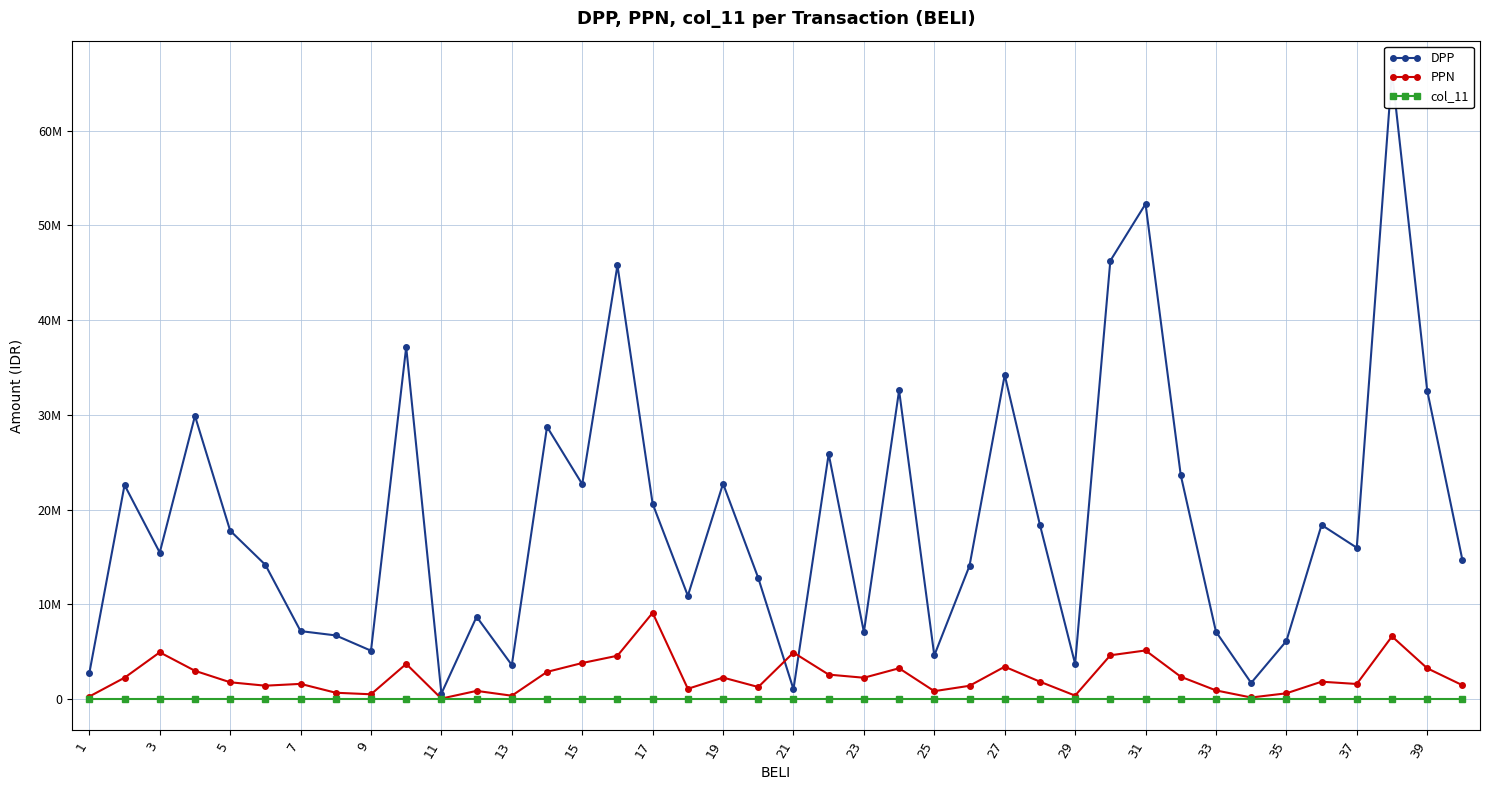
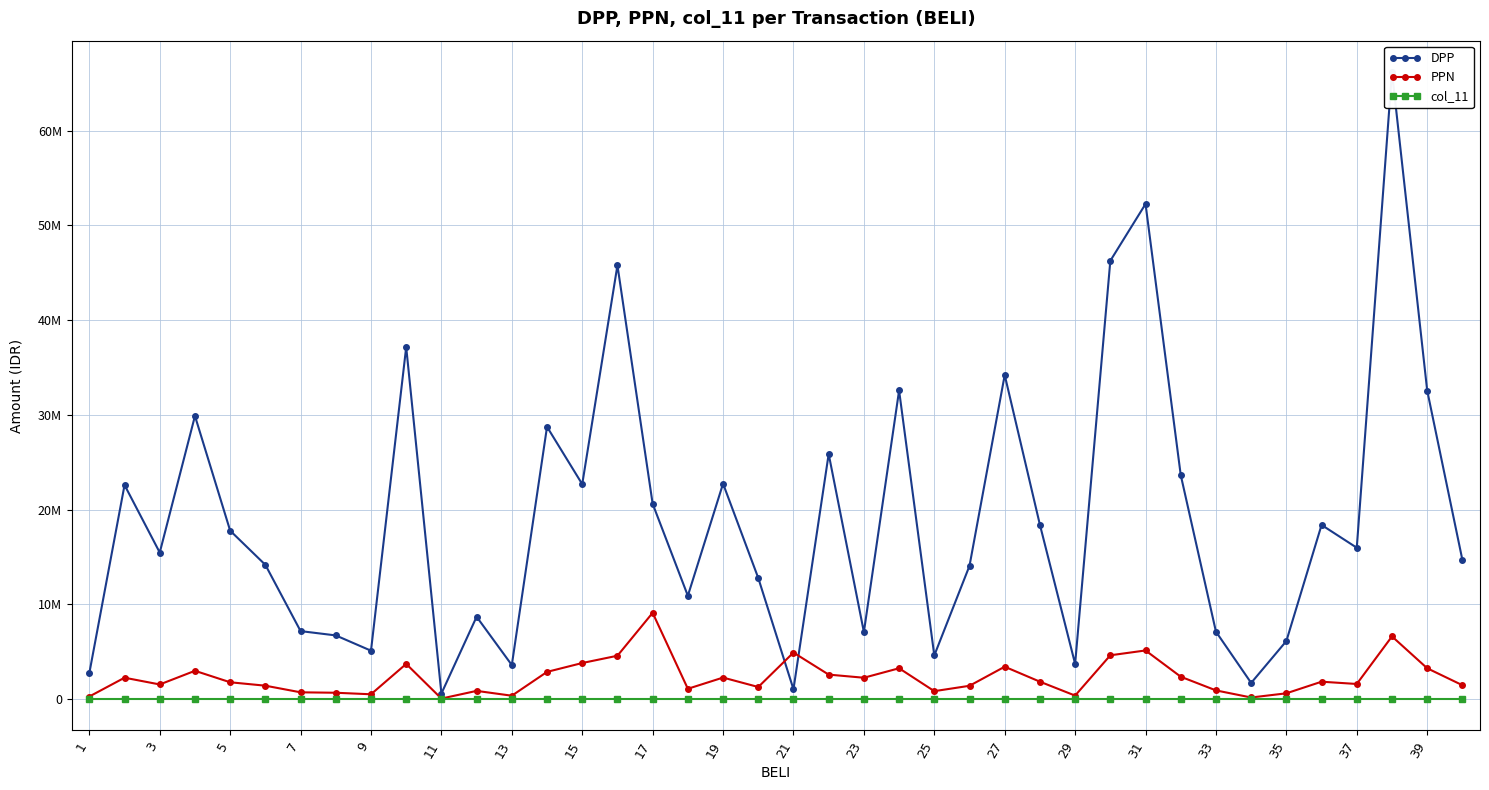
  {
    "DPP": {
      "1": 3000000,
      "3": 15000000,
      "5": 18000000,
      "7": 7000000,
      "9": 5000000,
      "11": 1000000,
      "13": 4000000,
      "15": 23000000,
      "17": 21000000,
      "19": 23000000,
      "21": 1000000,
      "23": 7000000,
      "25": 5000000,
      "27": 34000000,
      "29": 4000000,
      "31": 52000000,
      "33": 7000000,
      "35": 6000000,
      "37": 16000000,
      "39": 33000000
    },
    "PPN": {
      "1": 0,
-     "3": 5000000,
+     "3": 2000000,
      "5": 2000000,
-     "7": 2000000,
+     "7": 1000000,
      "9": 1000000,
      "13": 0,
      "15": 4000000,
      "17": 9000000,
      "19": 2000000,
      "21": 5000000,
      "23": 2000000,
      "25": 1000000,
      "27": 3000000,
      "29": 0,
      "31": 5000000,
      "33": 1000000,
      "35": 1000000,
      "37": 2000000,
      "39": 3000000
    },
    "col_11": {
      "1": 0,
      "3": 0,
      "5": 0,
      "7": 0,
      "9": 0,
      "13": 0,
      "15": 0,
      "17": 0,
      "19": 0,
      "21": 0,
      "23": 0,
      "25": 0,
      "27": 0,
      "29": 0,
      "31": 0,
      "33": 0,
      "35": 0,
      "37": 0,
      "39": 0
    }
  }
